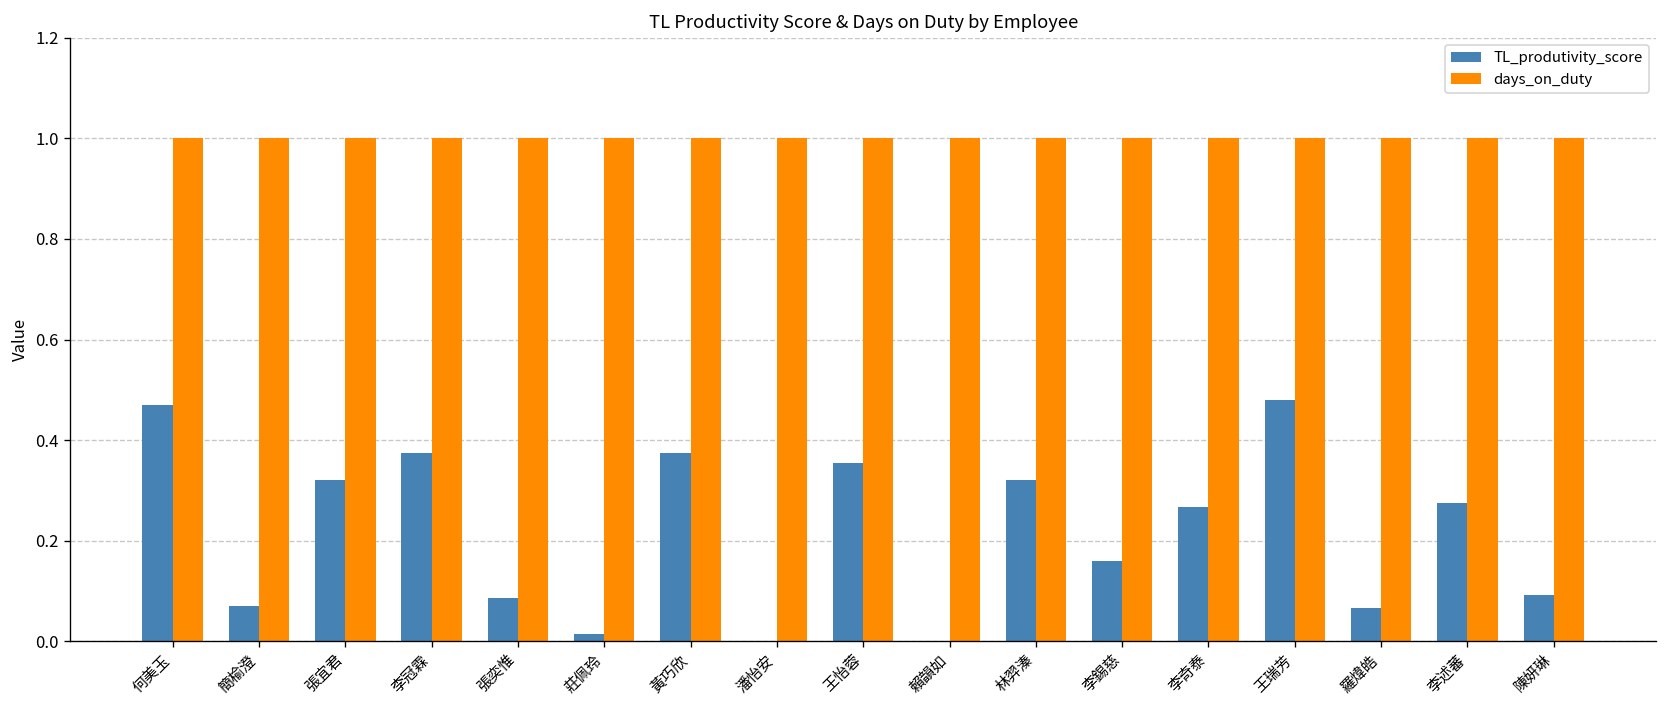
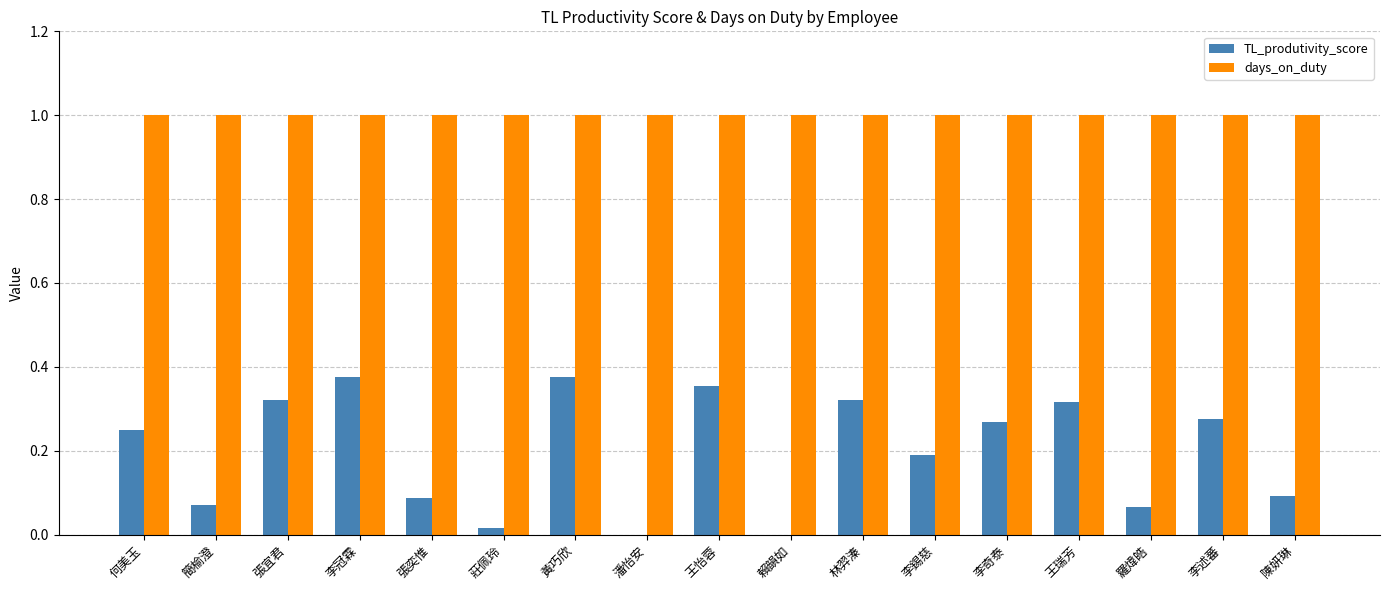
  {
    "TL_produtivity_score": {
-     "何美玉": 0.47,
+     "何美玉": 0.25,
      "簡榆澄": 0.07,
      "張宜君": 0.32,
      "李冠霖": 0.38,
      "張奕惟": 0.09,
      "莊佩玲": 0.01,
      "黃巧欣": 0.38,
      "潘怡安": 0.00,
      "王怡蓉": 0.35,
      "賴韻如": 0.00,
      "林羿溱": 0.32,
-     "李錫慈": 0.16,
+     "李錫慈": 0.19,
      "李奇泰": 0.27,
-     "王瑞芳": 0.48,
+     "王瑞芳": 0.32,
      "羅煒皓": 0.07,
      "李述蕃": 0.28,
      "陳妍琳": 0.09
    },
    "days_on_duty": {
      "何美玉": 1.00,
      "簡榆澄": 1.00,
      "張宜君": 1.00,
      "李冠霖": 1.00,
      "張奕惟": 1.00,
      "莊佩玲": 1.00,
      "黃巧欣": 1.00,
      "潘怡安": 1.00,
      "王怡蓉": 1.00,
      "賴韻如": 1.00,
      "林羿溱": 1.00,
      "李錫慈": 1.00,
      "李奇泰": 1.00,
      "王瑞芳": 1.00,
      "羅煒皓": 1.00,
      "李述蕃": 1.00,
      "陳妍琳": 1.00
    }
  }
